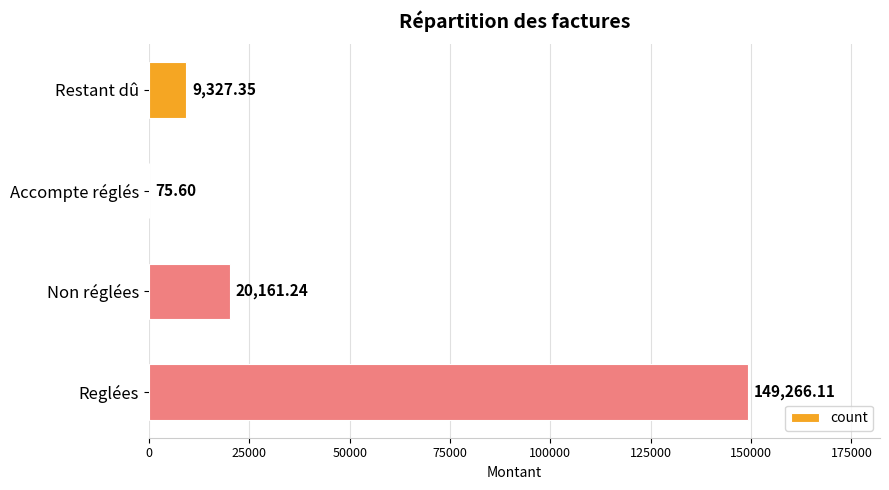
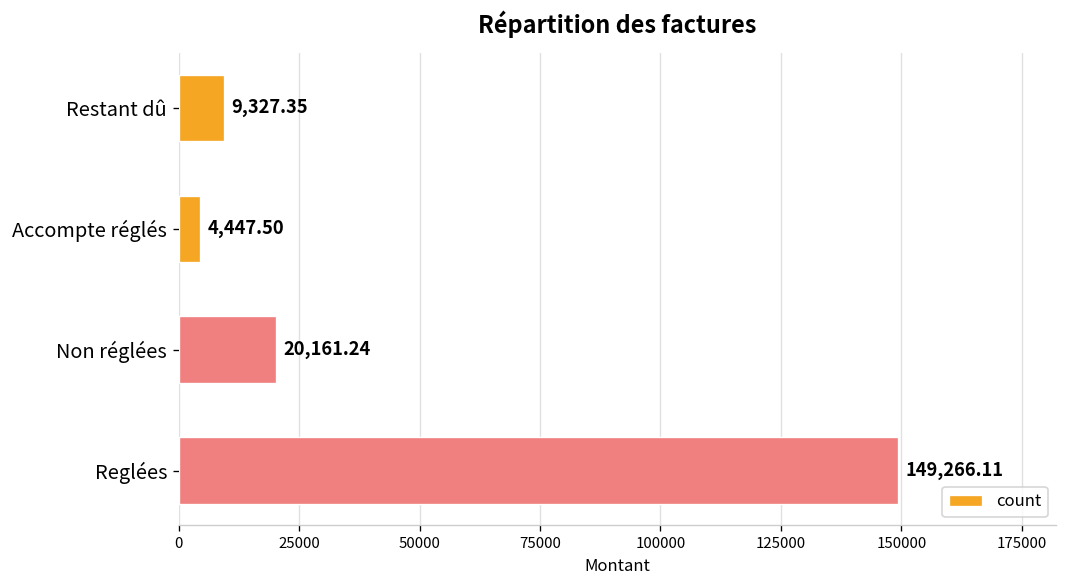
  {
    "Restant dû": "9,327.35",
-   "Accompte réglés": "75.60",
+   "Accompte réglés": "4,447.50",
    "Non réglées": "20,161.24",
    "Reglées": "149,266.11"
  }
